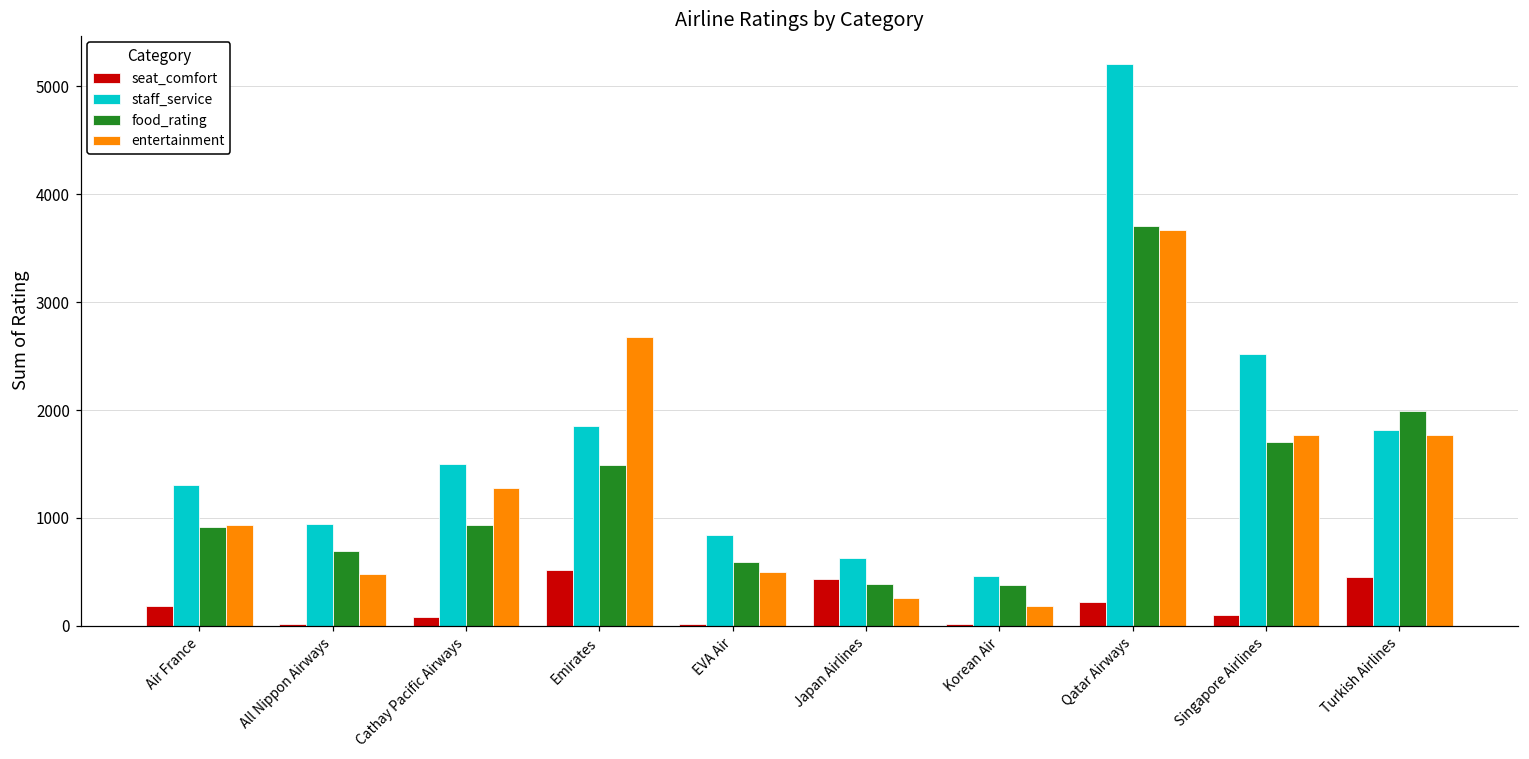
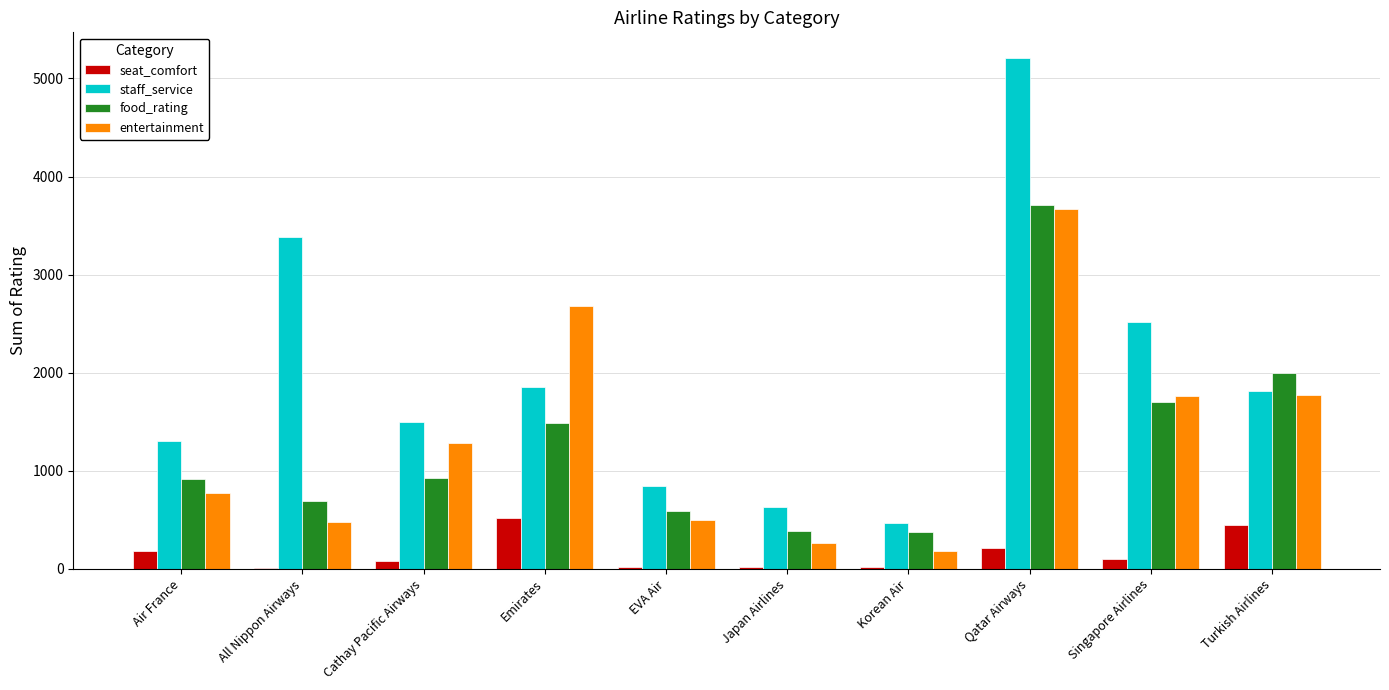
  {
    "seat_comfort": {
      "Air France": 200,
      "Cathay Pacific Airways": 100,
      "Emirates": 500,
-     "Japan Airlines": 400,
+     "Japan Airlines": 0,
      "Qatar Airways": 200,
      "Singapore Airlines": 100,
      "Turkish Airlines": 400
    },
    "staff_service": {
      "Air France": 1300,
-     "All Nippon Airways": 900,
+     "All Nippon Airways": 3400,
      "Cathay Pacific Airways": 1500,
      "Emirates": 1900,
      "EVA Air": 800,
      "Japan Airlines": 600,
      "Korean Air": 500,
      "Qatar Airways": 5200,
      "Singapore Airlines": 2500,
      "Turkish Airlines": 1800
    },
    "food_rating": {
      "Air France": 900,
      "All Nippon Airways": 700,
      "Cathay Pacific Airways": 900,
      "Emirates": 1500,
      "EVA Air": 600,
      "Japan Airlines": 400,
      "Korean Air": 400,
      "Qatar Airways": 3700,
      "Singapore Airlines": 1700,
      "Turkish Airlines": 2000
    },
    "entertainment": {
-     "Air France": 900,
+     "Air France": 800,
      "All Nippon Airways": 500,
      "Cathay Pacific Airways": 1300,
      "Emirates": 2700,
      "EVA Air": 500,
      "Japan Airlines": 300,
      "Korean Air": 200,
      "Qatar Airways": 3700,
      "Singapore Airlines": 1800,
      "Turkish Airlines": 1800
    }
  }
